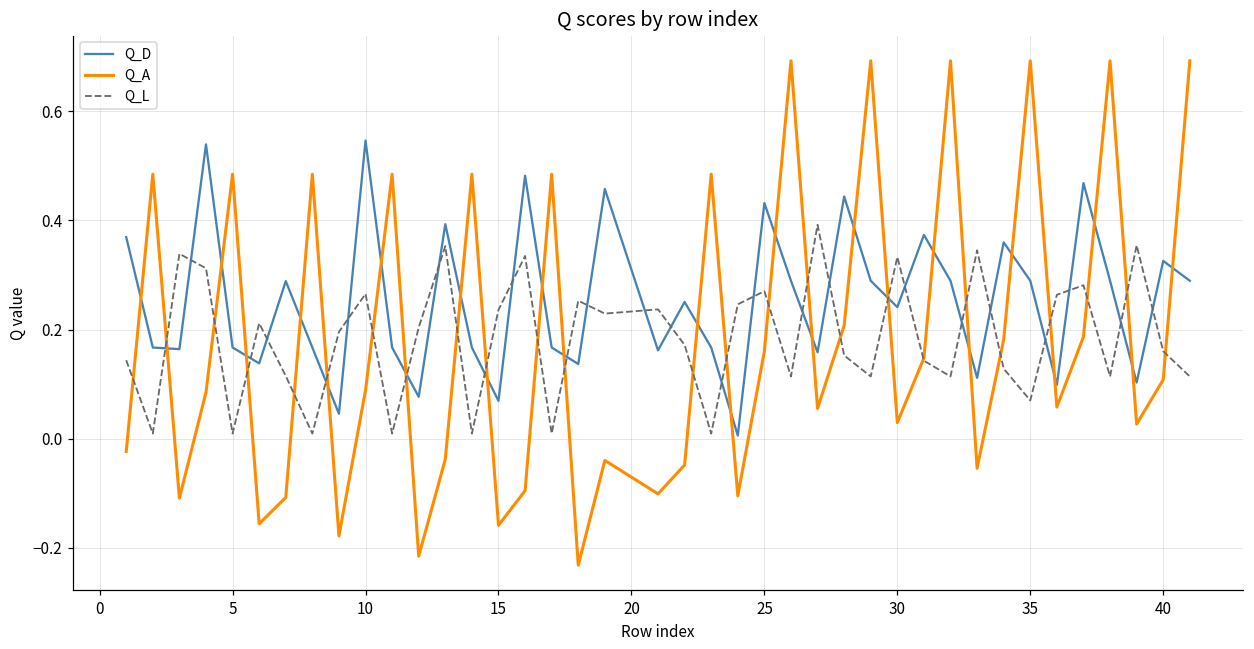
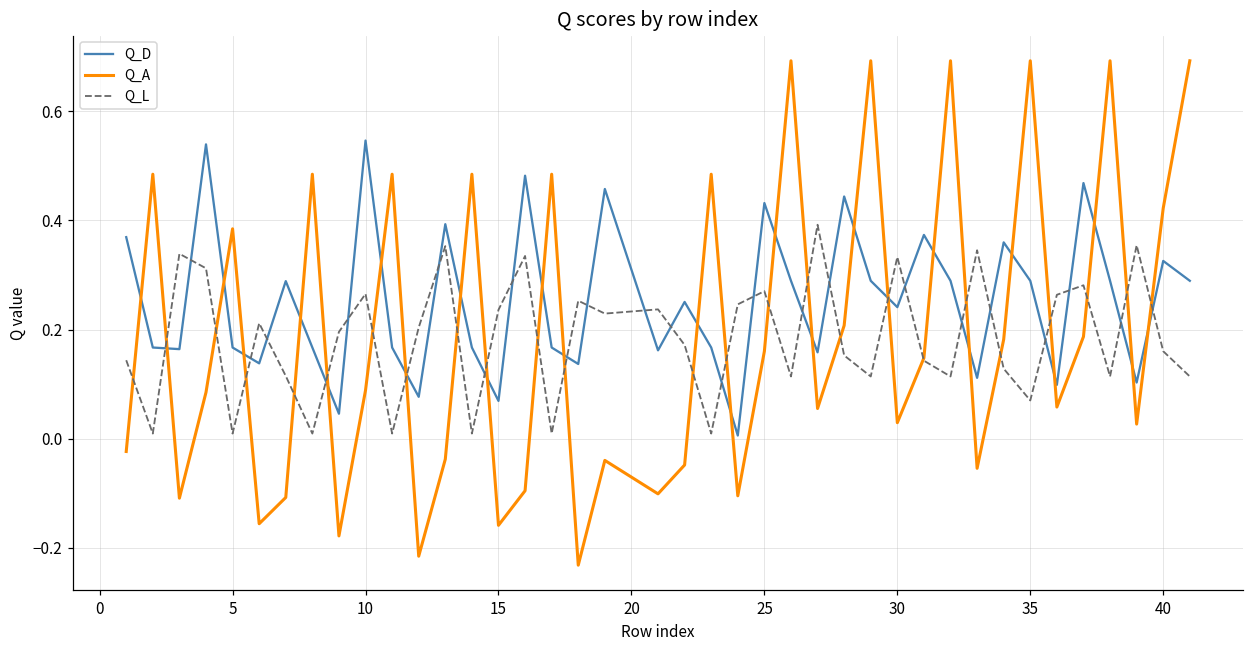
  {
    "Q_D": {
      "5": 0.17,
      "10": 0.55,
      "15": 0.07,
      "25": 0.43,
      "30": 0.24,
      "35": 0.29,
      "40": 0.33
    },
    "Q_A": {
-     "5": 0.48,
+     "5": 0.38,
      "10": 0.09,
      "15": -0.16,
      "25": 0.16,
      "30": 0.03,
      "35": 0.69,
-     "40": 0.11
+     "40": 0.42
    },
    "Q_L": {
      "5": 0.01,
      "10": 0.27,
      "15": 0.24,
      "25": 0.27,
      "30": 0.33,
      "35": 0.07,
      "40": 0.16
    }
  }
